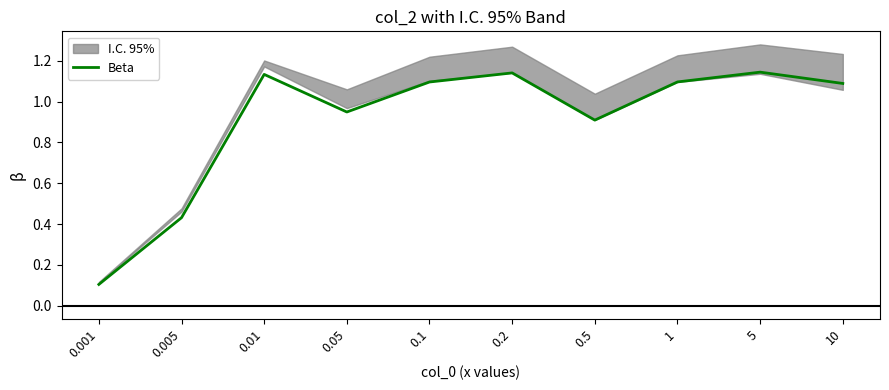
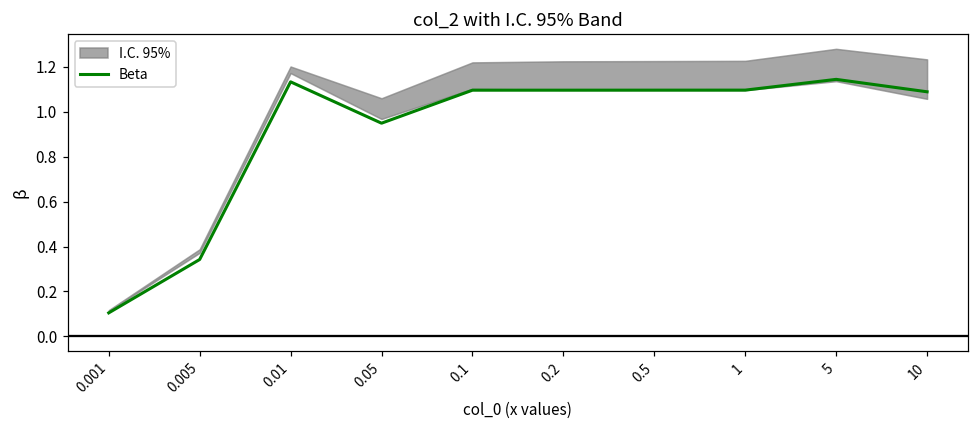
  {
    "Beta": {
-     "0.005": 0.43,
+     "0.005": 0.34,
      "0.01": 1.13,
      "0.05": 0.95,
      "0.1": 1.10,
-     "0.2": 1.14,
-     "0.5": 0.91,
+     "0.2": 1.10,
+     "0.5": 1.10,
      "1": 1.10,
      "5": 1.14,
      "10": 1.09
    }
  }
